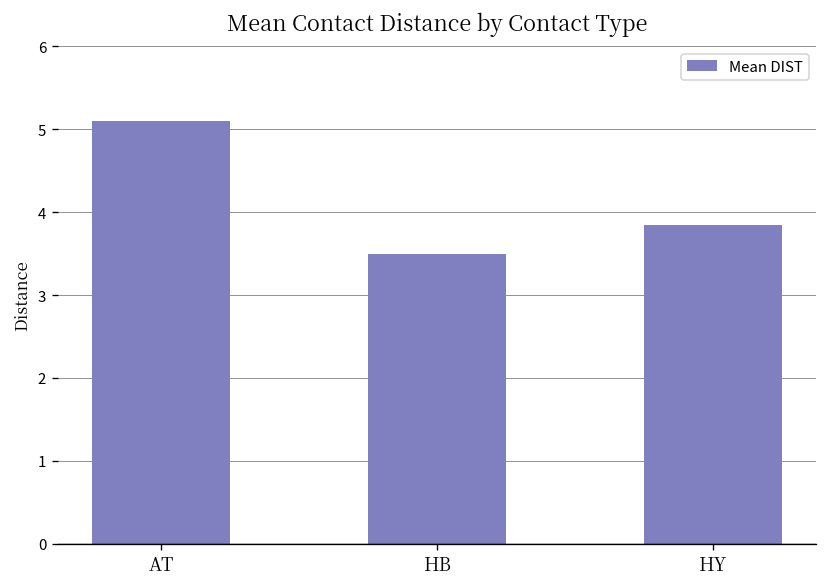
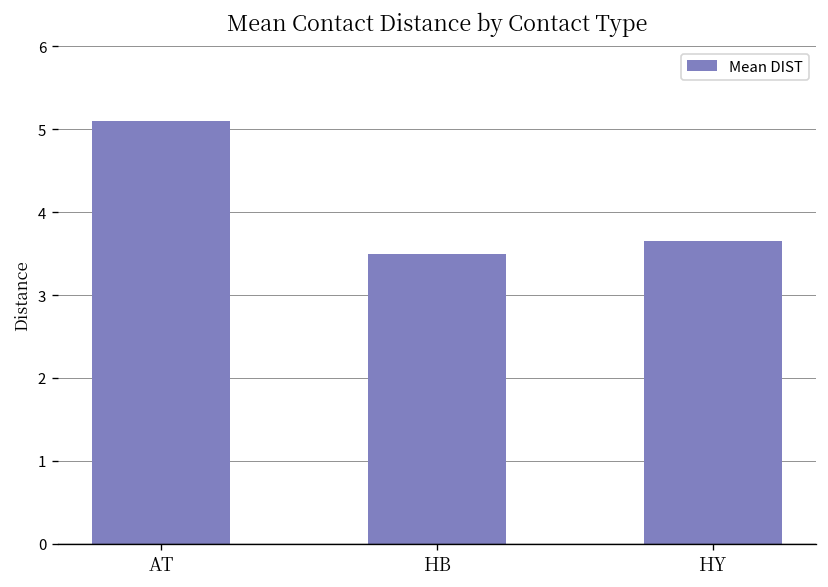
  {
    "AT": 5.1,
    "HB": 3.5,
-   "HY": 3.8
+   "HY": 3.7
  }
